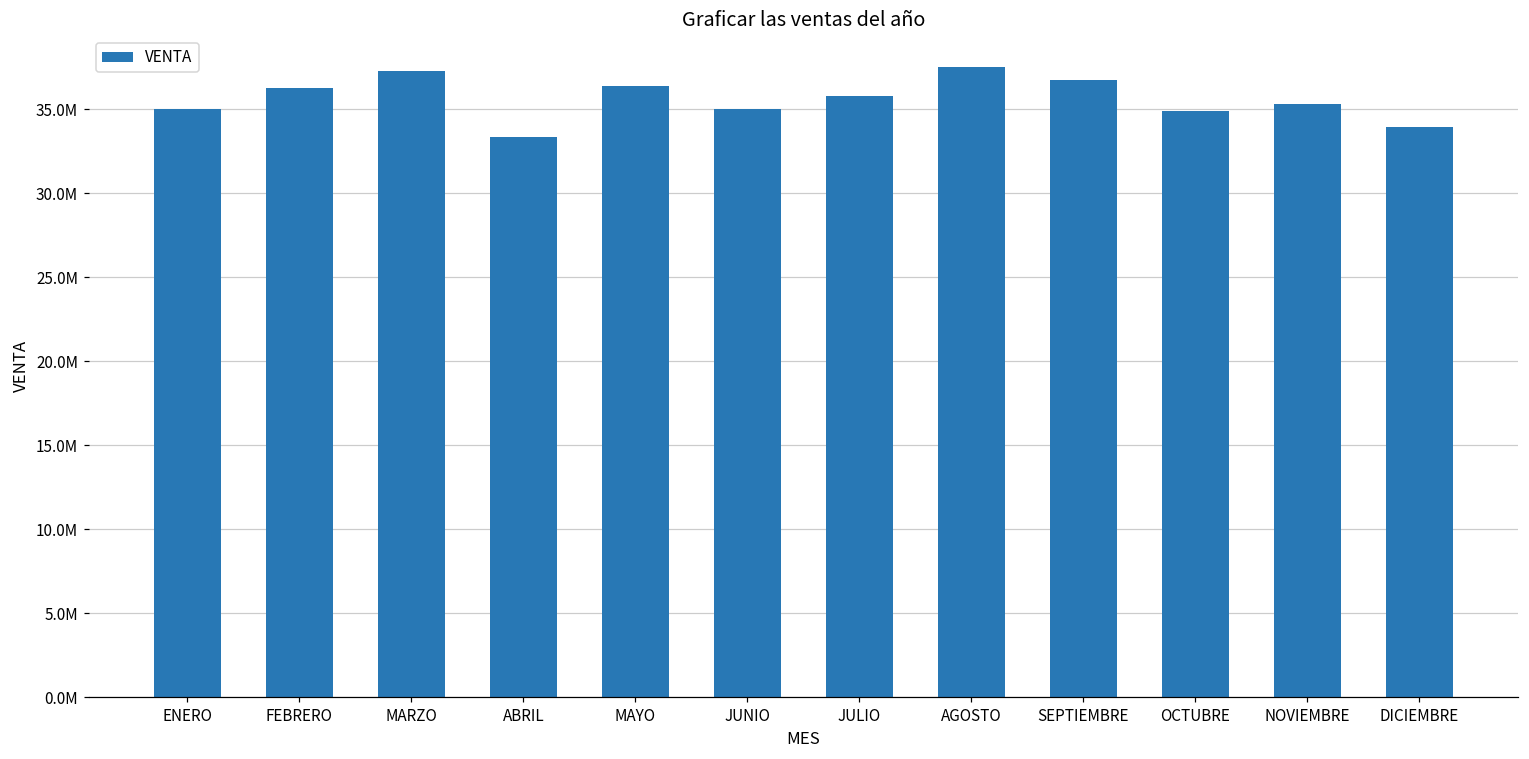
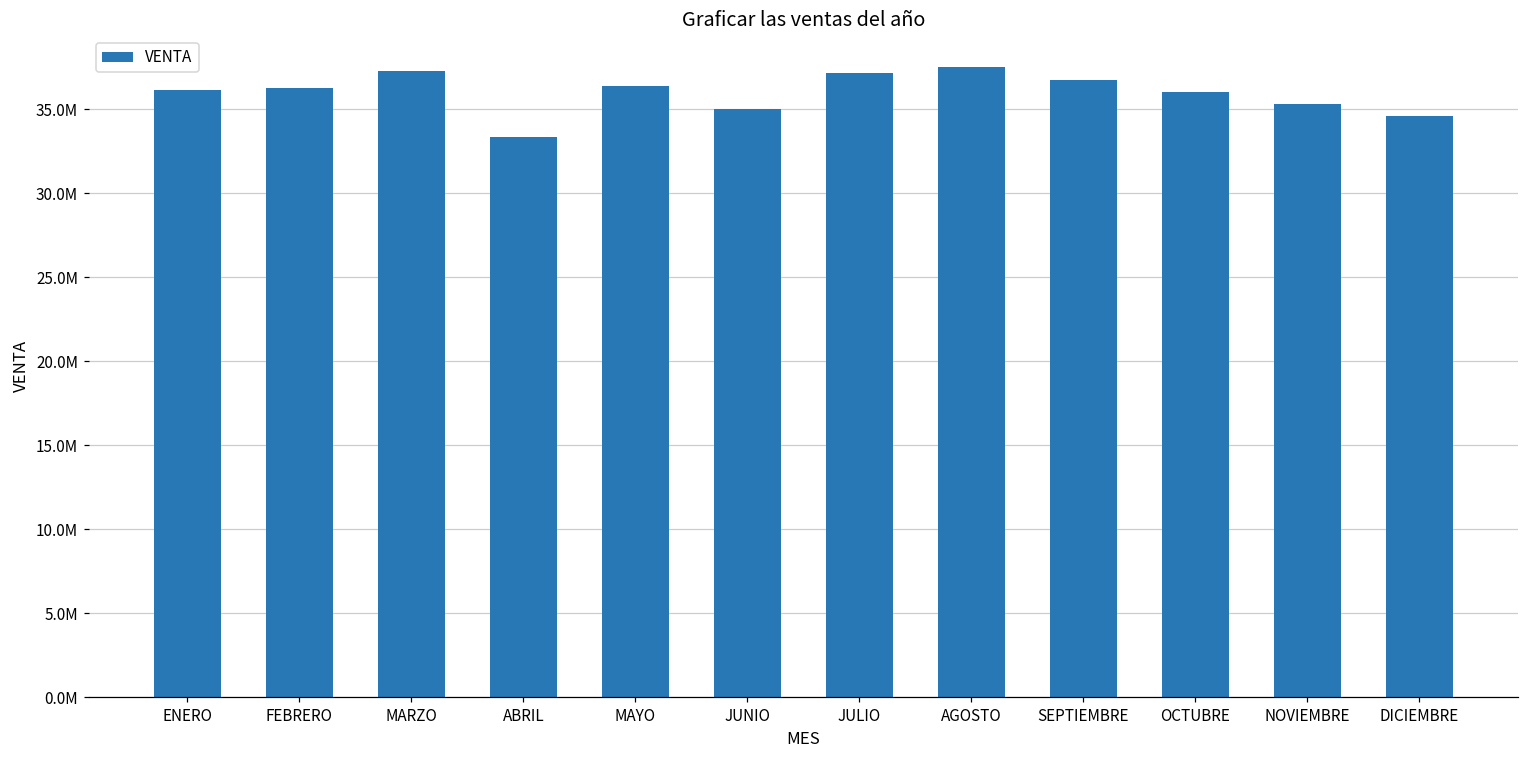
  {
-   "ENERO": 35000000,
+   "ENERO": 36100000,
    "FEBRERO": 36300000,
    "MARZO": 37300000,
    "ABRIL": 33400000,
    "MAYO": 36400000,
    "JUNIO": 35000000,
-   "JULIO": 35800000,
+   "JULIO": 37200000,
    "AGOSTO": 37500000,
    "SEPTIEMBRE": 36800000,
-   "OCTUBRE": 34900000,
+   "OCTUBRE": 36000000,
    "NOVIEMBRE": 35300000,
-   "DICIEMBRE": 34000000
+   "DICIEMBRE": 34600000
  }
